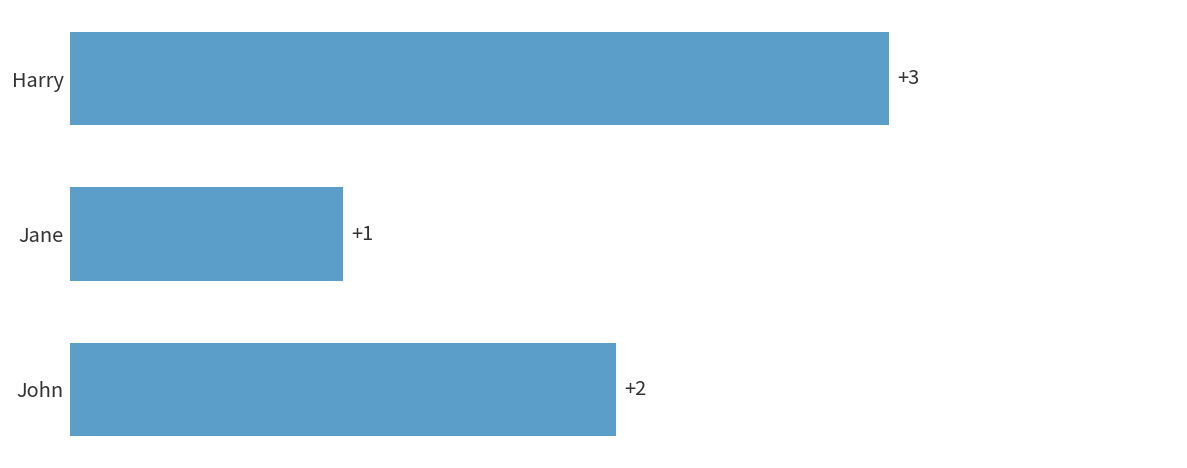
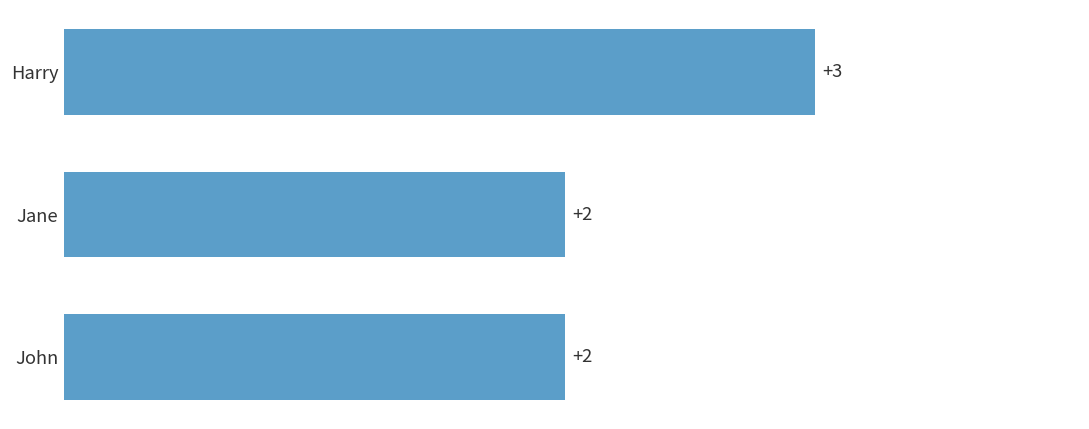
  {
    "Harry": "+3",
-   "Jane": "+1",
+   "Jane": "+2",
    "John": "+2"
  }
